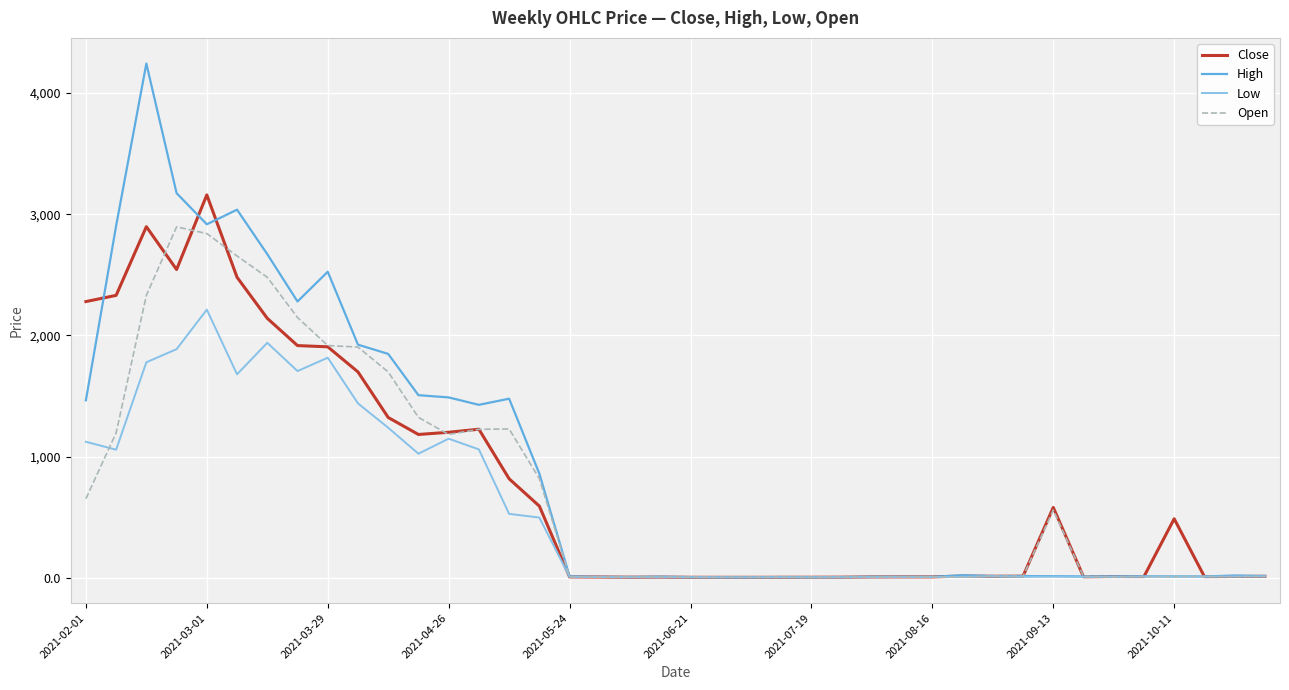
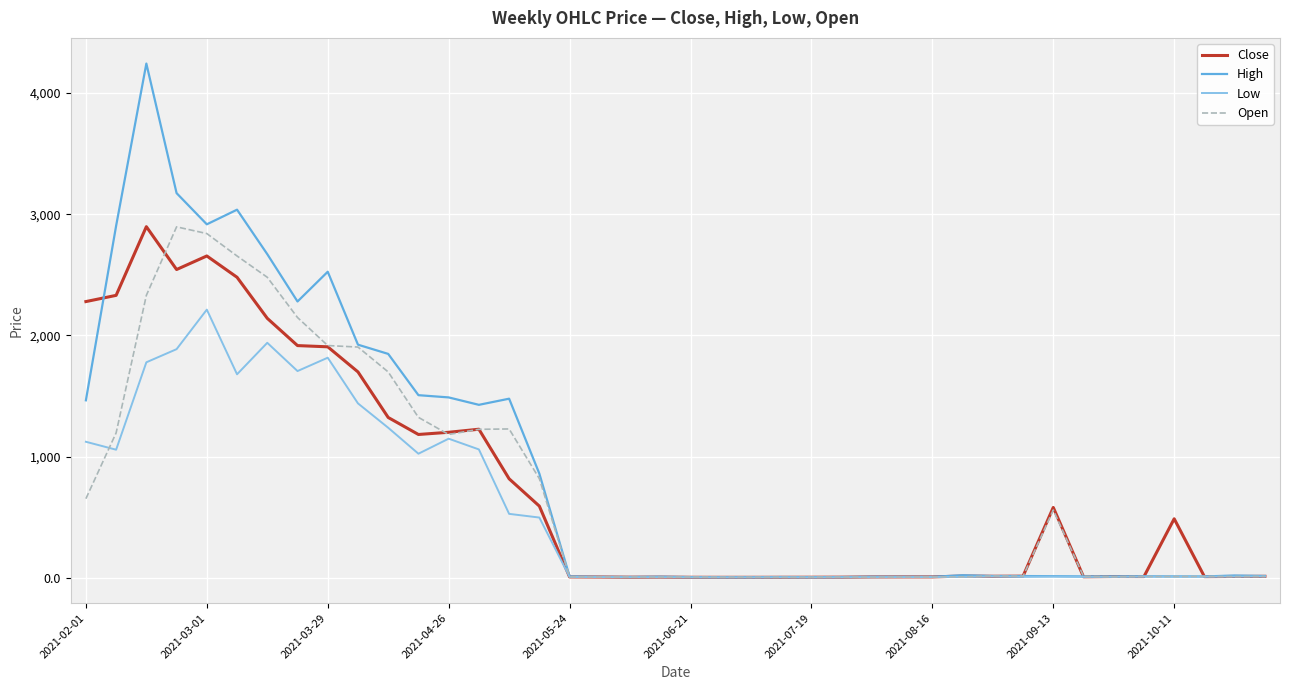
  {
    "Close": {
      "2021-02-01": "2,280",
-     "2021-03-01": "3,160",
+     "2021-03-01": "2,650",
      "2021-09-13": "580",
      "2021-10-11": "490"
    },
    "Open": {
      "2021-02-01": "650",
      "2021-03-01": "2,840",
      "2021-09-13": "560"
    }
  }
